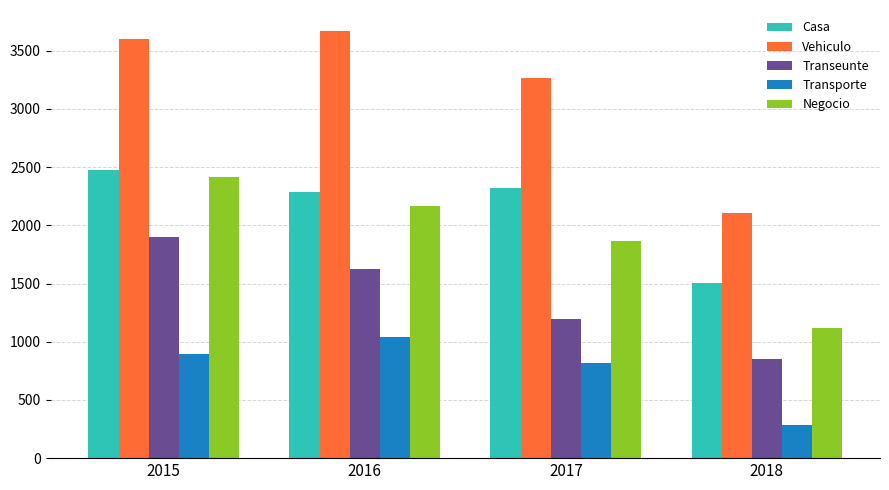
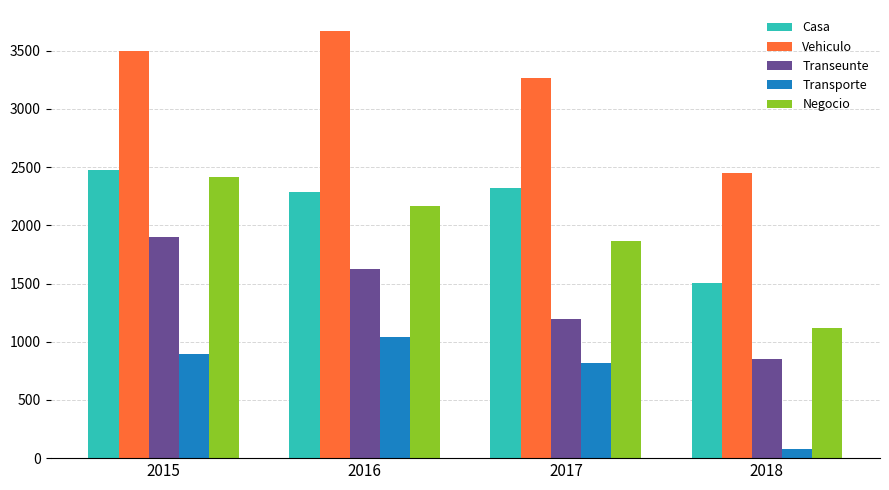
  {
    "Casa": {
      "2015": 2480,
      "2016": 2290,
      "2017": 2320,
      "2018": 1500
    },
    "Vehiculo": {
-     "2015": 3600,
+     "2015": 3500,
      "2016": 3670,
      "2017": 3270,
-     "2018": 2110
+     "2018": 2450
    },
    "Transeunte": {
      "2015": 1900,
      "2016": 1620,
      "2017": 1200,
      "2018": 850
    },
    "Transporte": {
      "2015": 900,
      "2016": 1050,
      "2017": 810,
-     "2018": 290
+     "2018": 80
    },
    "Negocio": {
      "2015": 2410,
      "2016": 2160,
      "2017": 1870,
      "2018": 1120
    }
  }
